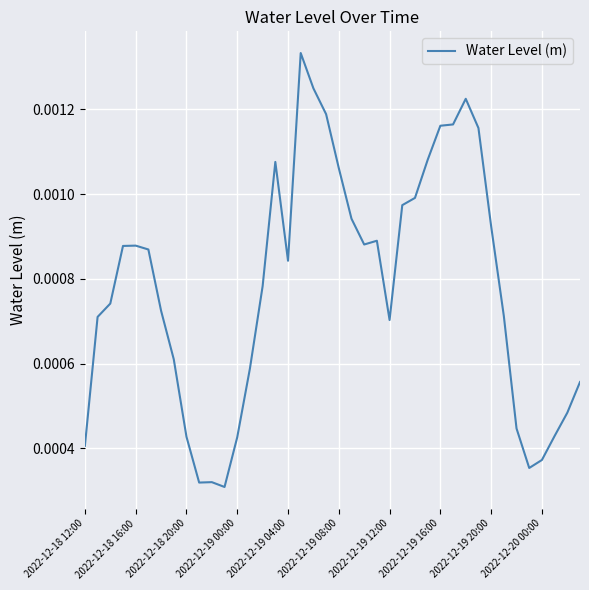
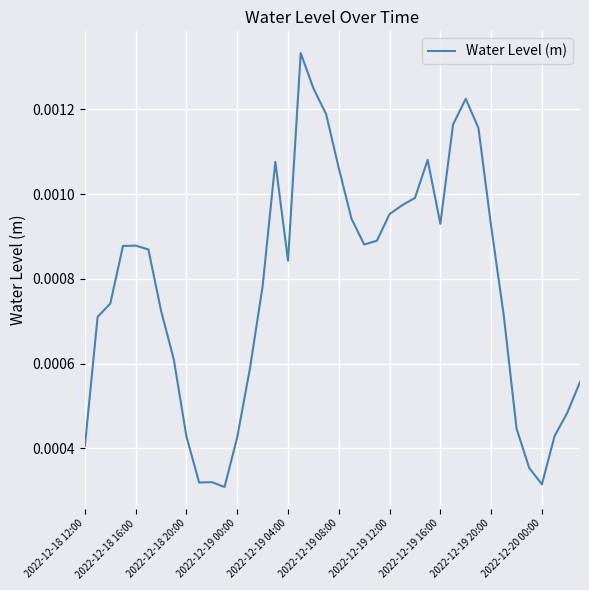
  {
    "2022-12-18 12:00": 0.00041,
    "2022-12-18 16:00": 0.00088,
    "2022-12-18 20:00": 0.00043,
    "2022-12-19 00:00": 0.00043,
    "2022-12-19 04:00": 0.00084,
    "2022-12-19 08:00": 0.00106,
-   "2022-12-19 12:00": 0.00070,
-   "2022-12-19 16:00": 0.00116,
+   "2022-12-19 12:00": 0.00095,
+   "2022-12-19 16:00": 0.00093,
    "2022-12-19 20:00": 0.00092,
-   "2022-12-20 00:00": 0.00037
+   "2022-12-20 00:00": 0.00032
  }
